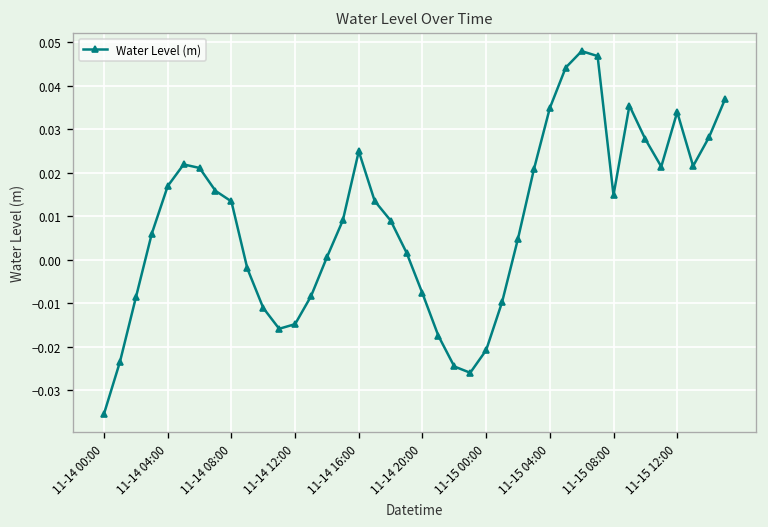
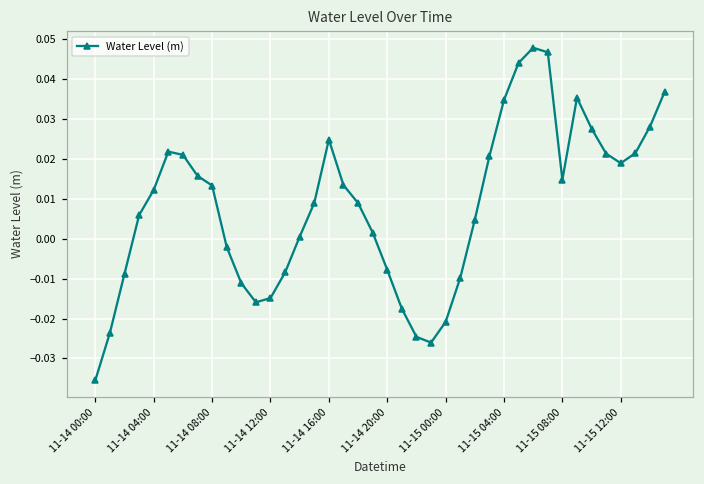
  {
    "11-14 00:00": -0.035,
-   "11-14 04:00": 0.017,
+   "11-14 04:00": 0.012,
    "11-14 08:00": 0.013,
    "11-14 12:00": -0.015,
    "11-14 16:00": 0.025,
    "11-14 20:00": -0.008,
    "11-15 00:00": -0.021,
    "11-15 04:00": 0.035,
    "11-15 08:00": 0.015,
-   "11-15 12:00": 0.034
+   "11-15 12:00": 0.019
  }
